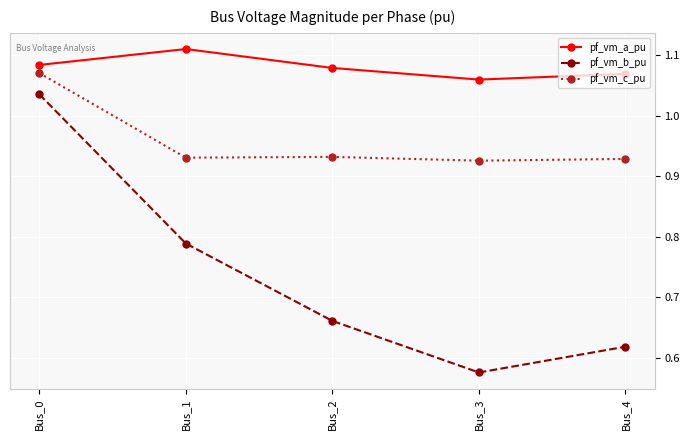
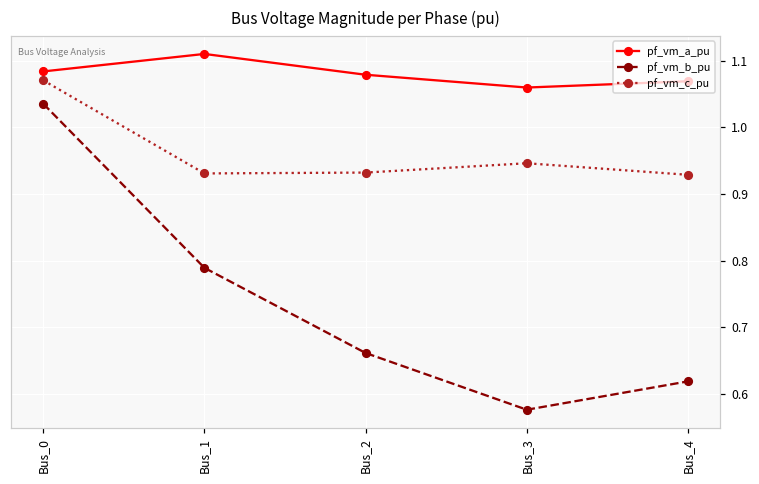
  {
    "pf_vm_a_pu": {
      "Bus_0": 1.08,
      "Bus_1": 1.11,
      "Bus_2": 1.08,
      "Bus_3": 1.06
    },
    "pf_vm_b_pu": {
      "Bus_0": 1.04,
      "Bus_1": 0.79,
      "Bus_2": 0.66,
      "Bus_3": 0.58,
      "Bus_4": 0.62
    },
    "pf_vm_c_pu": {
      "Bus_0": 1.07,
      "Bus_1": 0.93,
      "Bus_2": 0.93,
-     "Bus_3": 0.93,
+     "Bus_3": 0.95,
      "Bus_4": 0.93
    }
  }
